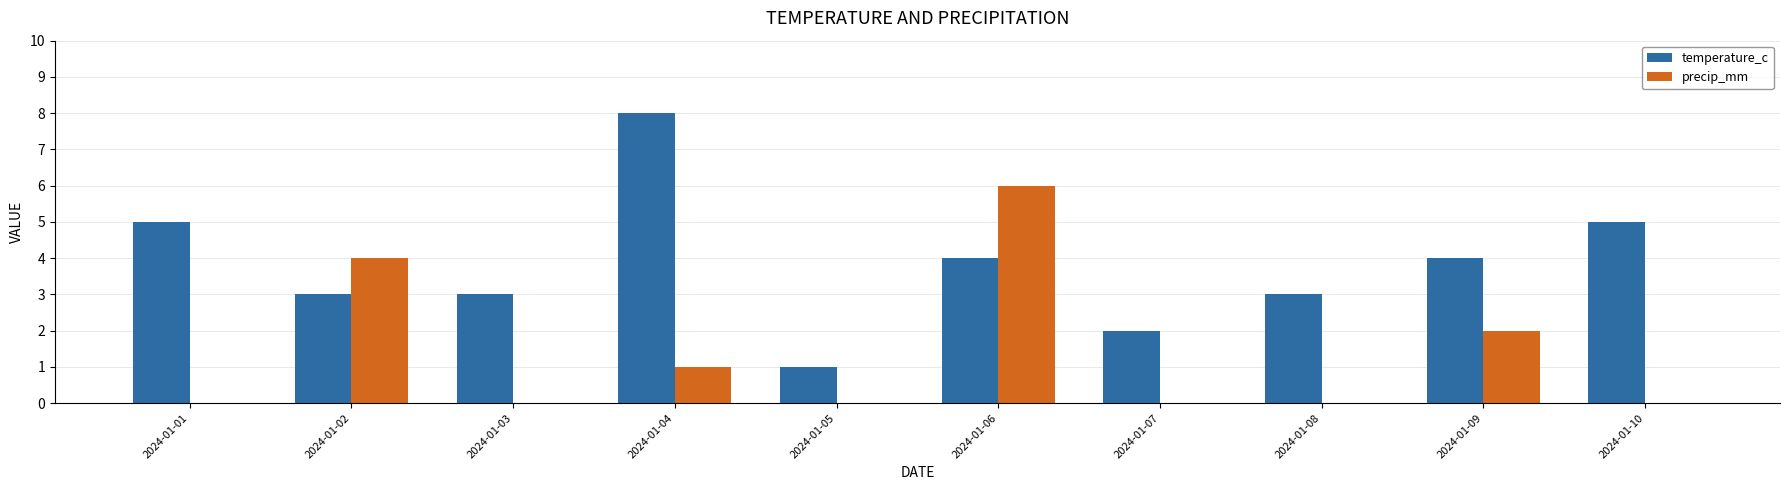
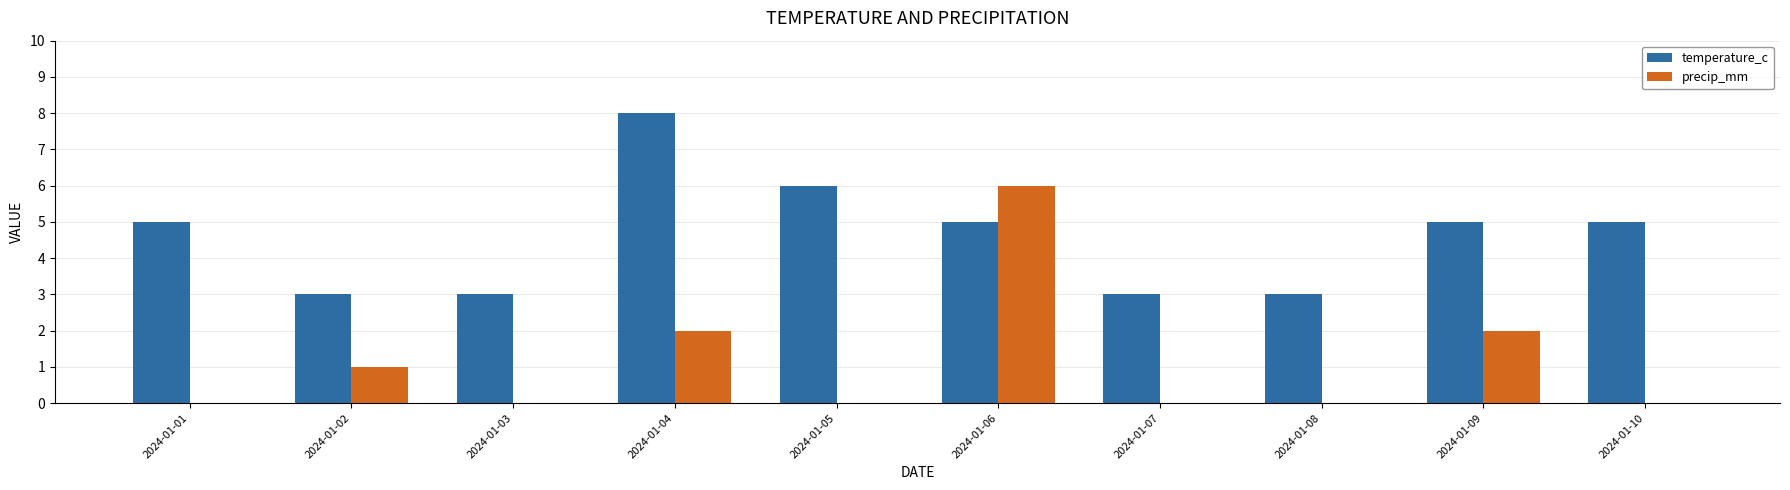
  {
    "temperature_c": {
      "2024-01-01": 5,
      "2024-01-02": 3,
      "2024-01-03": 3,
      "2024-01-04": 8,
-     "2024-01-05": 1,
-     "2024-01-06": 4,
-     "2024-01-07": 2,
+     "2024-01-05": 6,
+     "2024-01-06": 5,
+     "2024-01-07": 3,
      "2024-01-08": 3,
-     "2024-01-09": 4,
+     "2024-01-09": 5,
      "2024-01-10": 5
    },
    "precip_mm": {
      "2024-01-01": 0,
-     "2024-01-02": 4,
+     "2024-01-02": 1,
      "2024-01-03": 0,
-     "2024-01-04": 1,
+     "2024-01-04": 2,
      "2024-01-05": 0,
      "2024-01-06": 6,
      "2024-01-07": 0,
      "2024-01-08": 0,
      "2024-01-09": 2,
      "2024-01-10": 0
    }
  }
